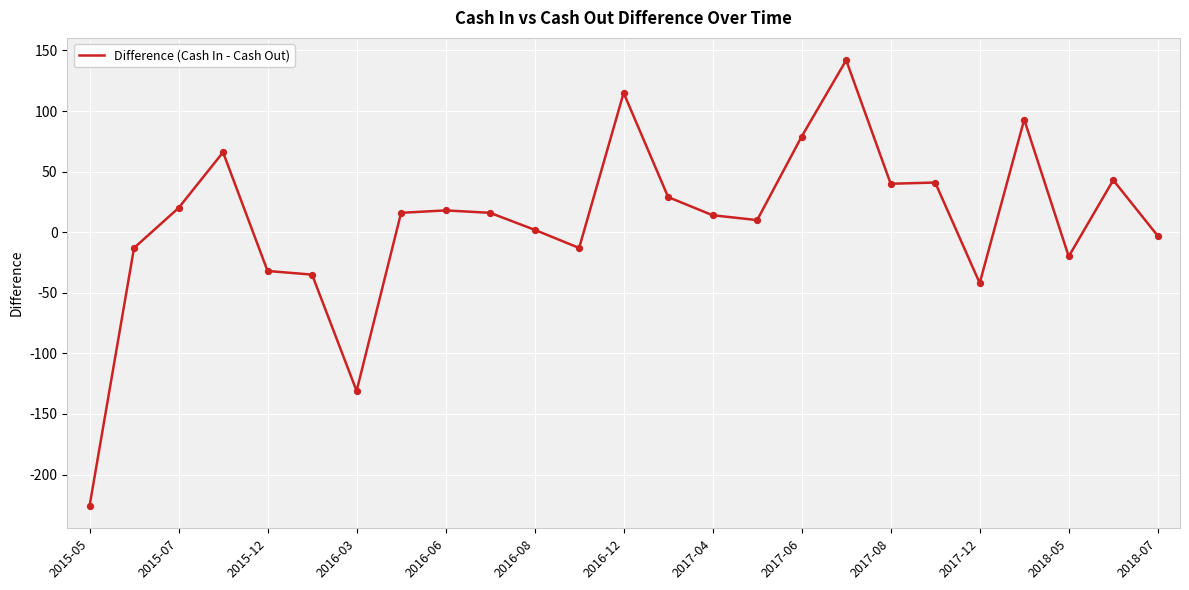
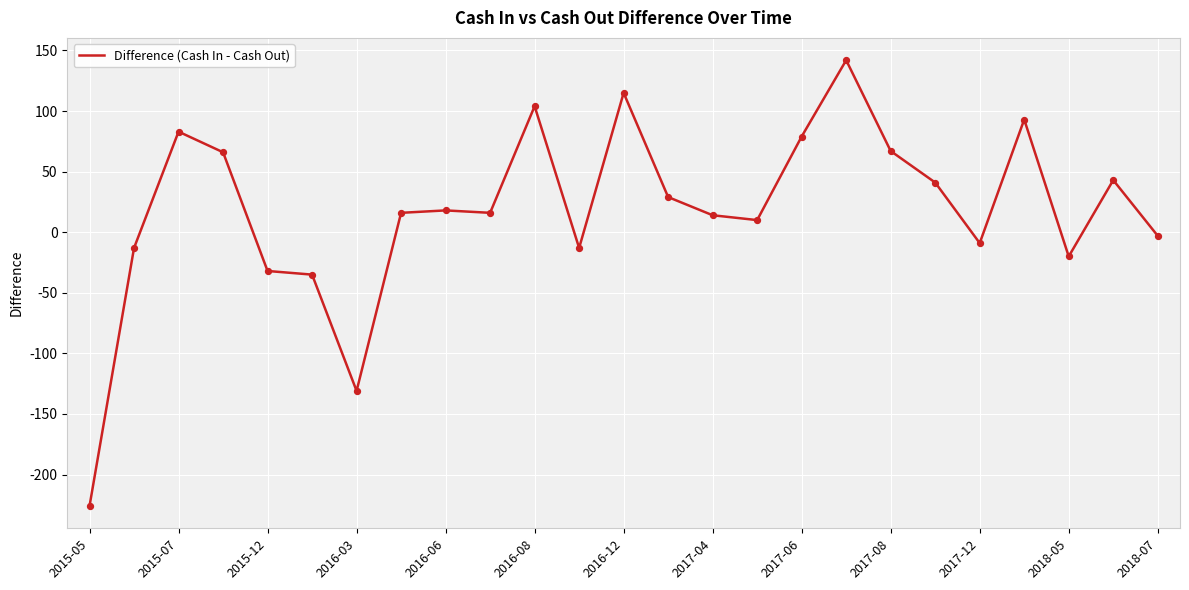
  {
    "2015-05": -226,
-   "2015-07": 20,
+   "2015-07": 83,
    "2015-12": -32,
    "2016-03": -131,
    "2016-06": 18,
-   "2016-08": 2,
+   "2016-08": 104,
    "2016-12": 115,
    "2017-04": 14,
    "2017-06": 79,
-   "2017-08": 40,
-   "2017-12": -42,
+   "2017-08": 67,
+   "2017-12": -9,
    "2018-05": -20,
    "2018-07": -3
  }
